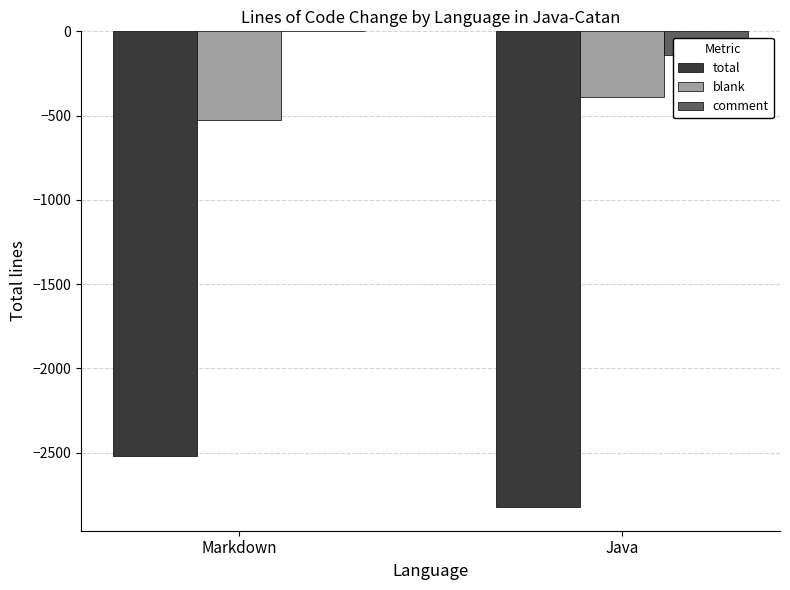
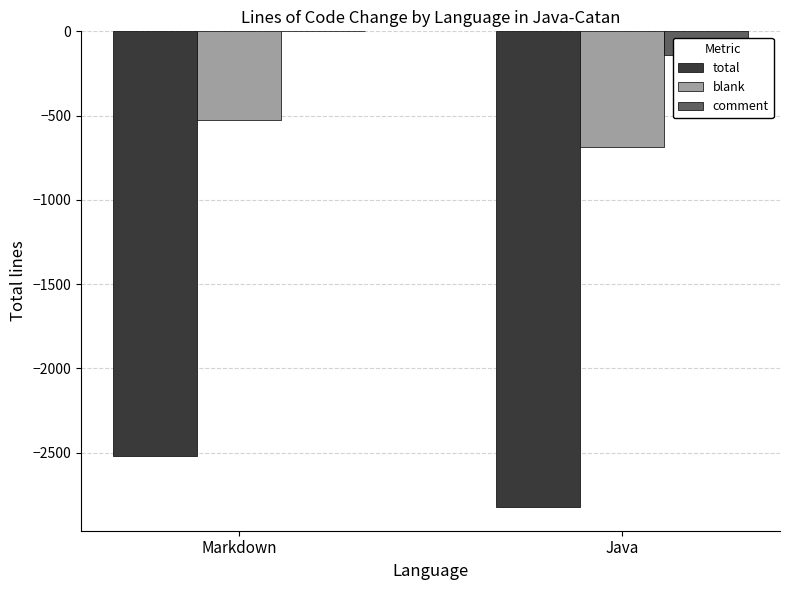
  {
    "total": {
      "Markdown": -2520,
      "Java": -2820
    },
    "blank": {
      "Markdown": -530,
-     "Java": -390
+     "Java": -690
    },
    "comment": {
      "Markdown": 0
    }
  }
